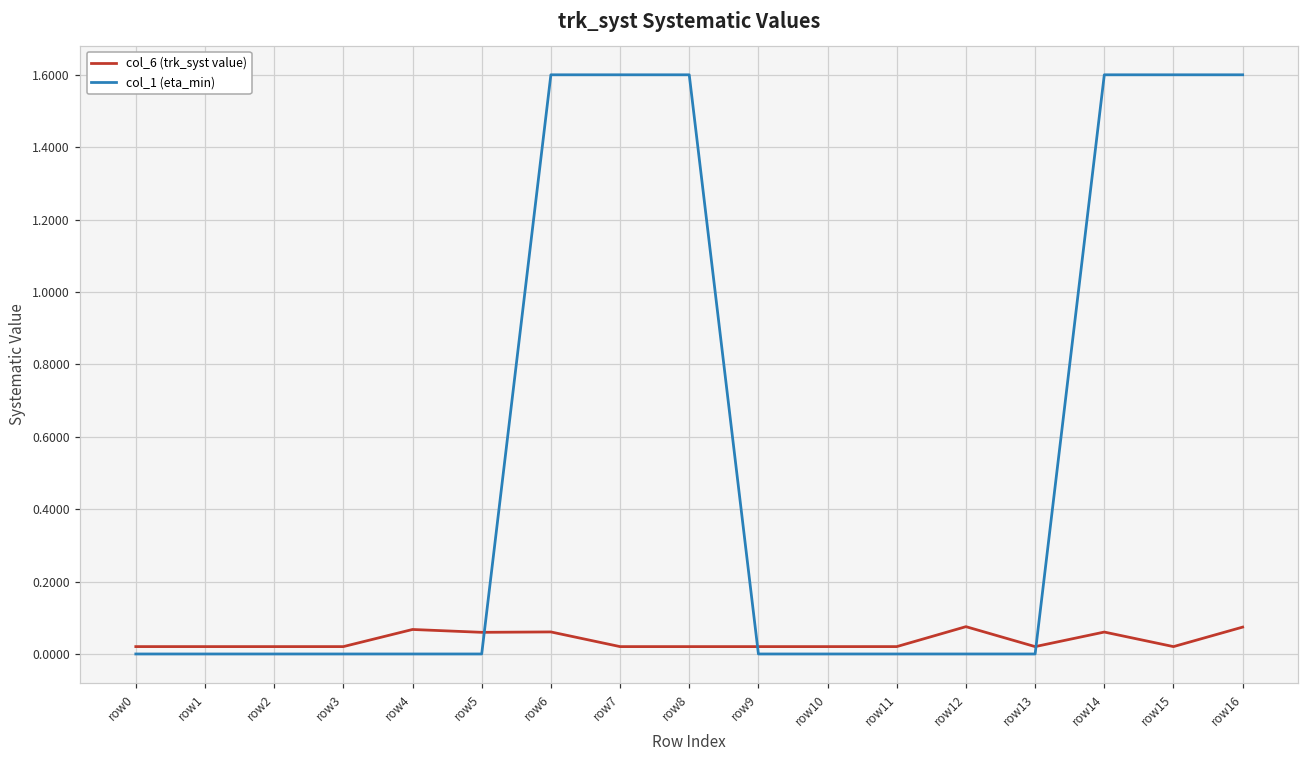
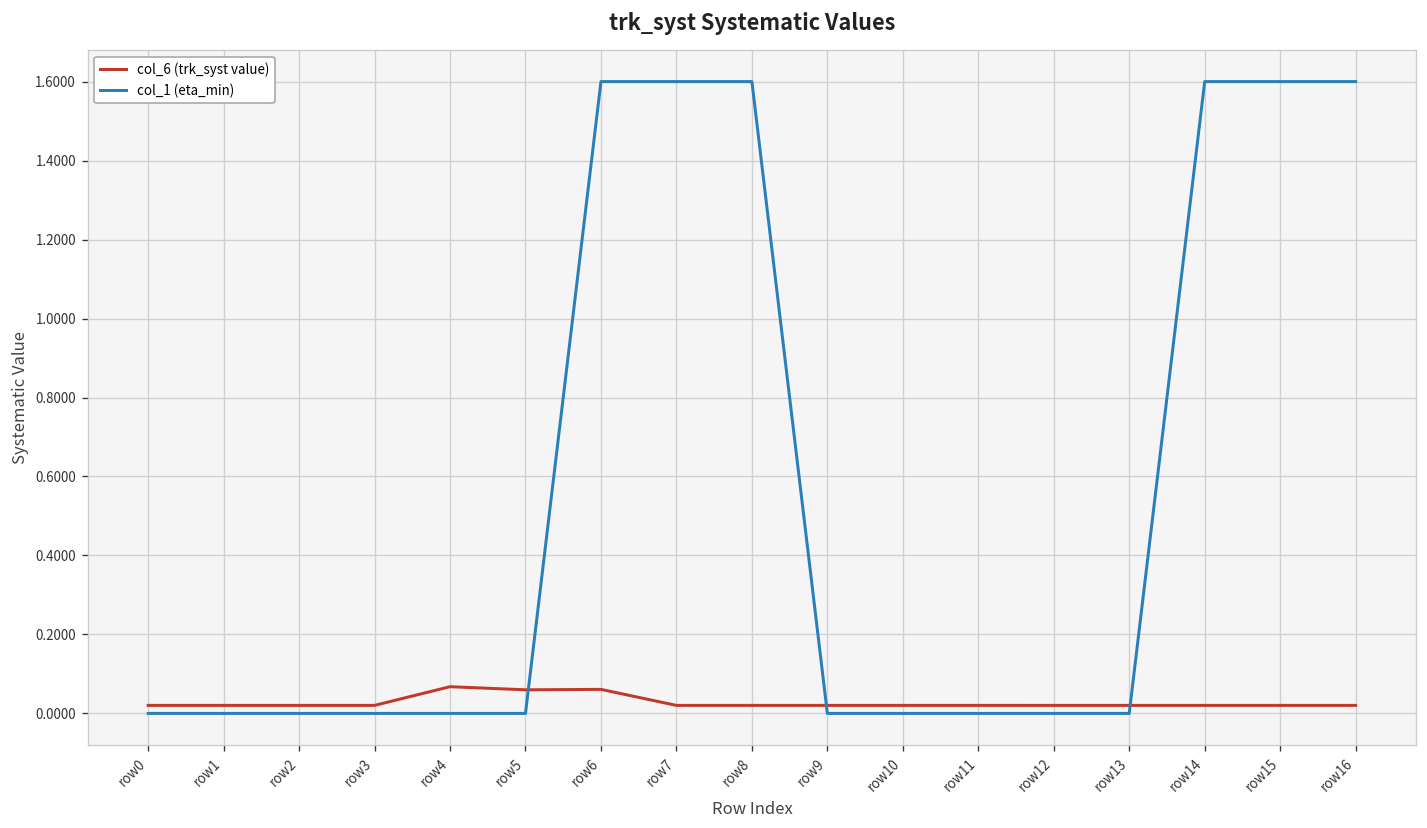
  {
    "col_6 (trk_syst value)": {
      "row0": 0.02,
      "row1": 0.02,
      "row2": 0.02,
      "row3": 0.02,
      "row4": 0.07,
      "row5": 0.06,
      "row6": 0.06,
      "row7": 0.02,
      "row8": 0.02,
      "row9": 0.02,
      "row10": 0.02,
      "row11": 0.02,
-     "row12": 0.08,
+     "row12": 0.02,
      "row13": 0.02,
-     "row14": 0.06,
+     "row14": 0.02,
      "row15": 0.02,
-     "row16": 0.07
+     "row16": 0.02
    },
    "col_1 (eta_min)": {
      "row0": 0.00,
      "row1": 0.00,
      "row2": 0.00,
      "row3": 0.00,
      "row4": 0.00,
      "row5": 0.00,
      "row6": 1.60,
      "row7": 1.60,
      "row8": 1.60,
      "row9": 0.00,
      "row10": 0.00,
      "row11": 0.00,
      "row12": 0.00,
      "row13": 0.00,
      "row14": 1.60,
      "row15": 1.60,
      "row16": 1.60
    }
  }
